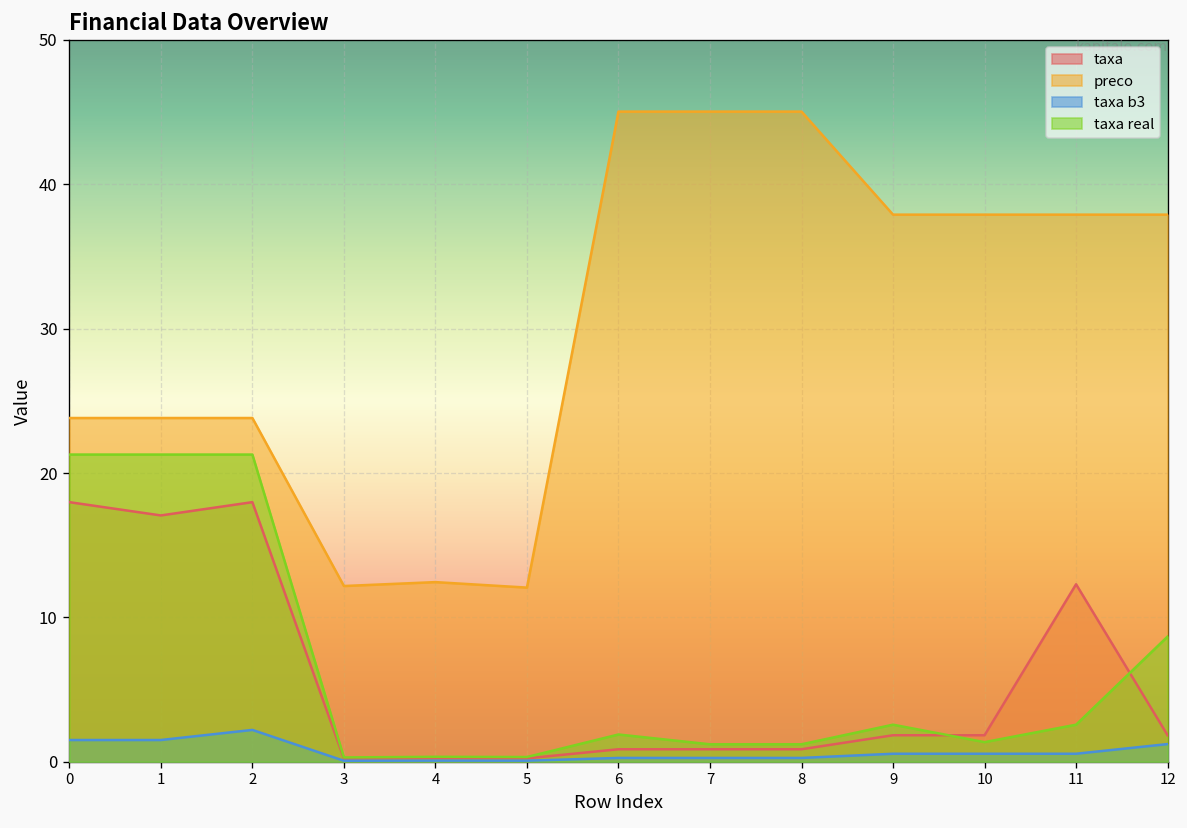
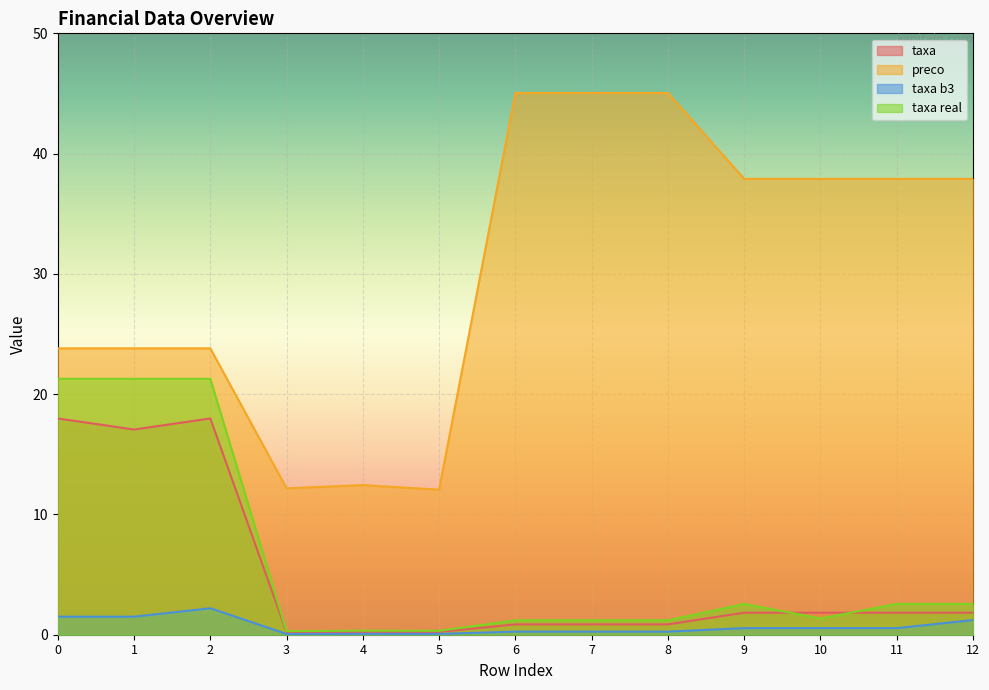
  {
    "taxa": {
      "0": 18.0,
      "1": 17.1,
      "2": 18.0,
      "6": 0.9,
      "7": 0.9,
      "8": 0.9,
      "9": 1.8,
      "10": 1.8,
-     "11": 12.3,
+     "11": 1.8,
      "12": 1.8
    },
    "preco": {
      "0": 23.8,
      "1": 23.8,
      "2": 23.8,
      "3": 12.2,
      "4": 12.4,
      "5": 12.1,
      "6": 45.0,
      "7": 45.0,
      "8": 45.0,
      "9": 37.9,
      "10": 37.9,
      "11": 37.9,
      "12": 37.9
    },
    "taxa b3": {
      "0": 1.5,
      "1": 1.5,
      "2": 2.2,
      "6": 0.3,
      "7": 0.3,
      "8": 0.3,
      "9": 0.5,
      "10": 0.5,
      "11": 0.5,
      "12": 1.2
    },
    "taxa real": {
      "0": 21.3,
      "1": 21.3,
      "2": 21.3,
-     "6": 1.9,
+     "6": 1.2,
      "7": 1.2,
      "8": 1.2,
      "9": 2.6,
      "10": 1.4,
      "11": 2.6,
-     "12": 8.7
+     "12": 2.6
    }
  }
